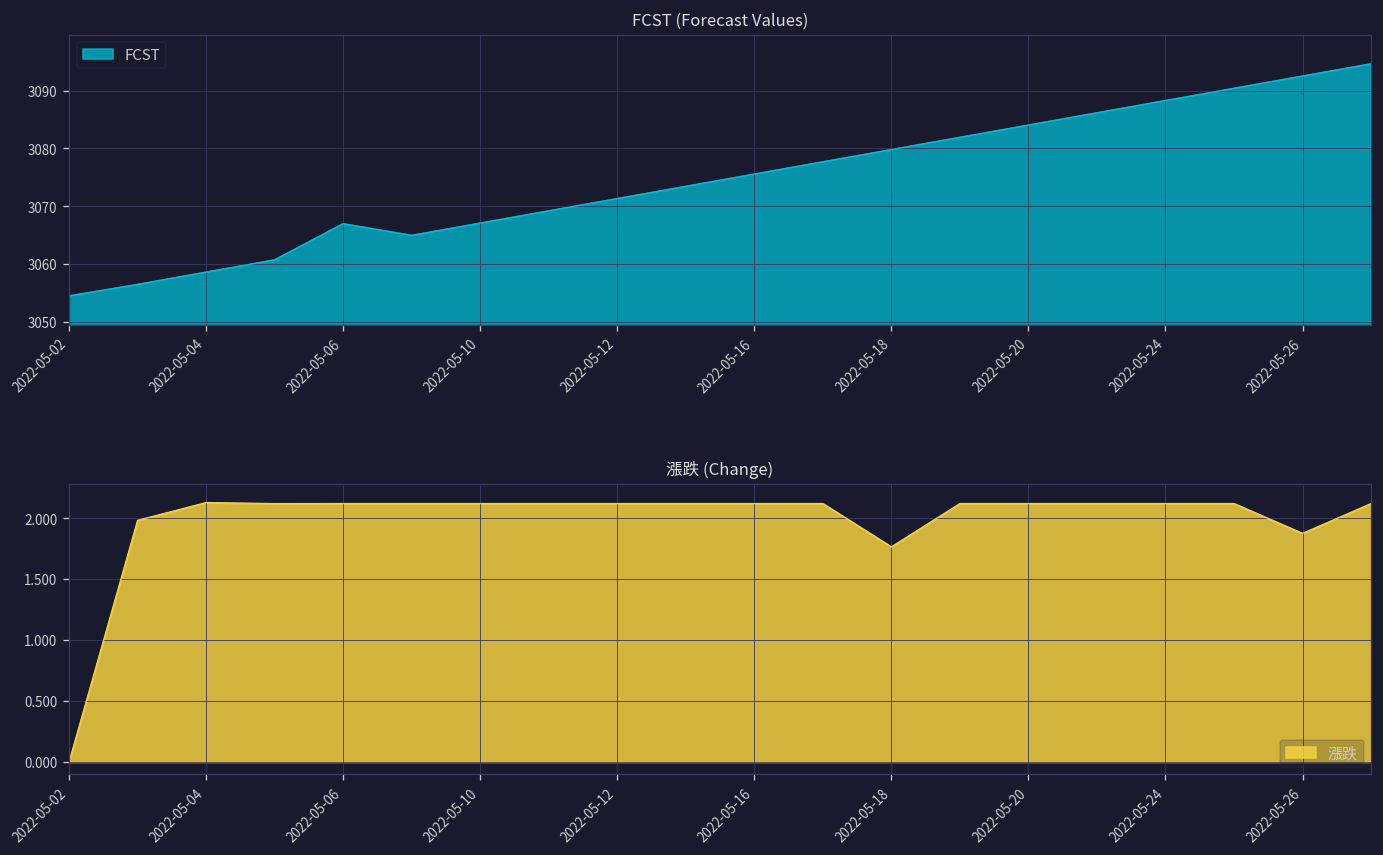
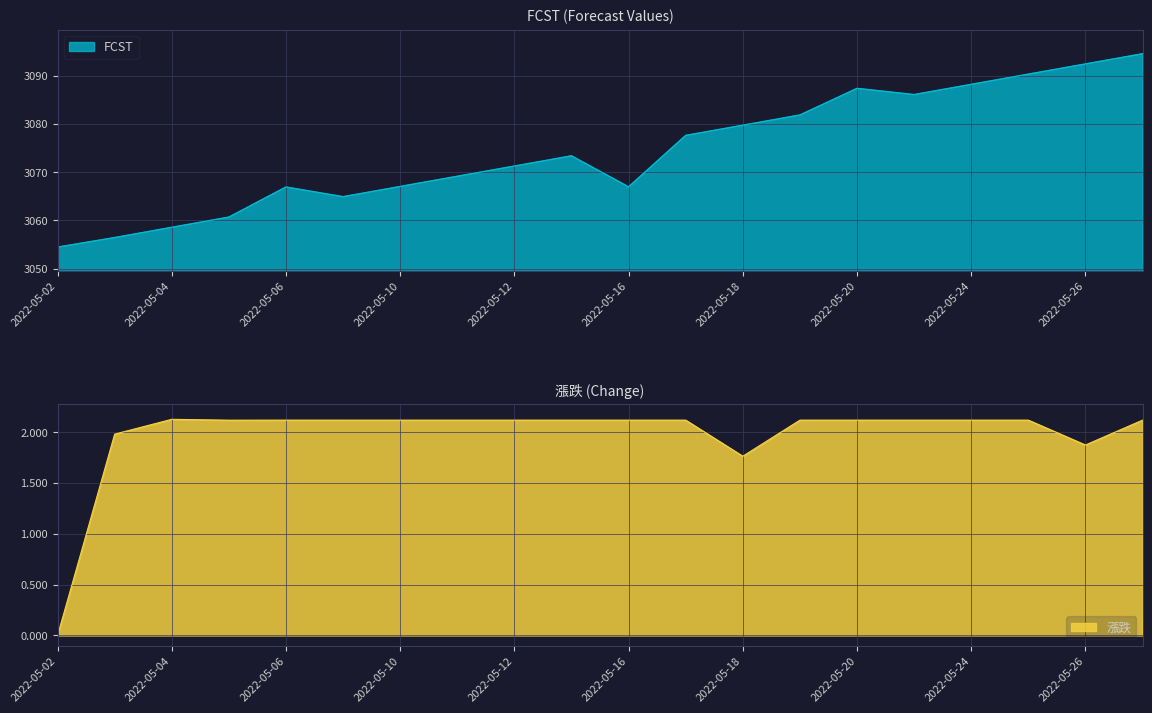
  {
    "FCST (Forecast Values)": {
      "2022-05-02": 3054,
      "2022-05-04": 3059,
      "2022-05-06": 3067,
      "2022-05-10": 3067,
      "2022-05-12": 3071,
-     "2022-05-16": 3076,
+     "2022-05-16": 3067,
      "2022-05-18": 3080,
-     "2022-05-20": 3084,
+     "2022-05-20": 3087,
      "2022-05-24": 3088,
      "2022-05-26": 3092
    },
    "漲跌 (Change)": {
      "2022-05-02": 0.00,
      "2022-05-04": 2.13,
      "2022-05-06": 2.12,
      "2022-05-10": 2.12,
      "2022-05-12": 2.12,
      "2022-05-16": 2.12,
      "2022-05-18": 1.76,
      "2022-05-20": 2.12,
      "2022-05-24": 2.12,
      "2022-05-26": 1.87
    }
  }
